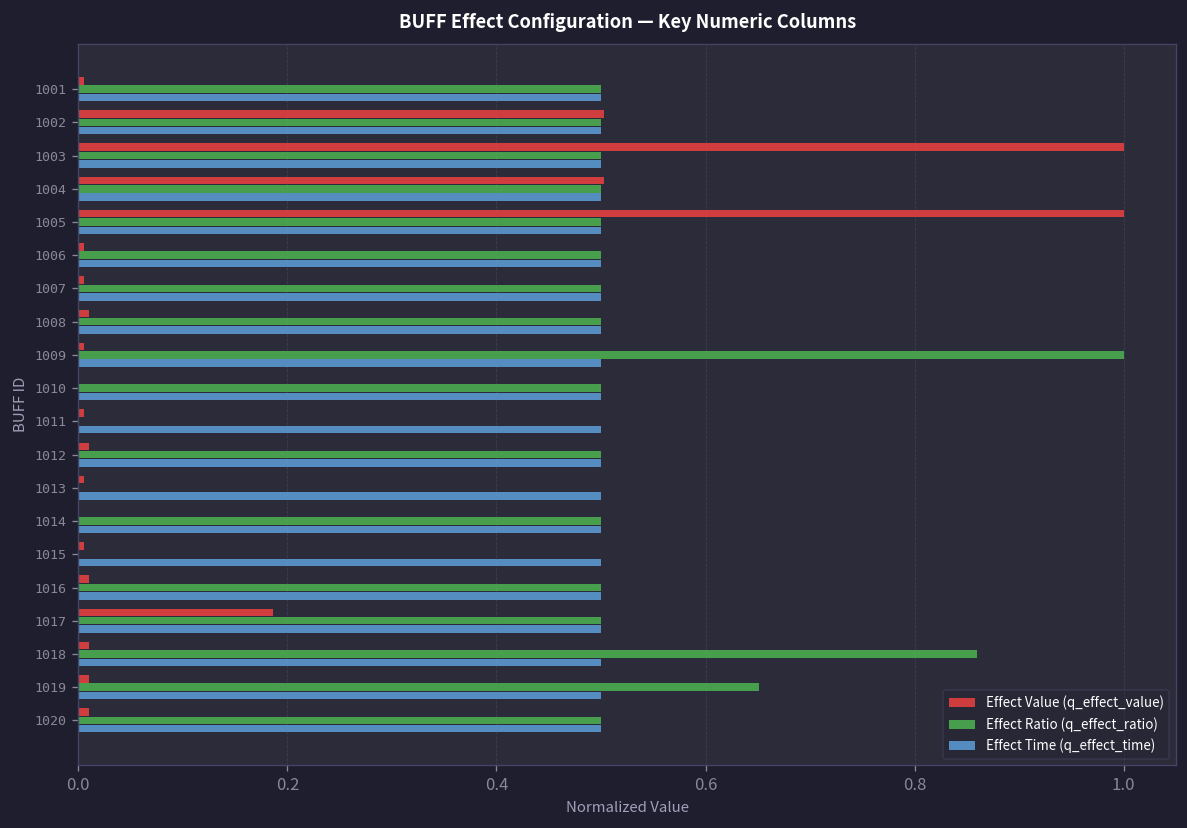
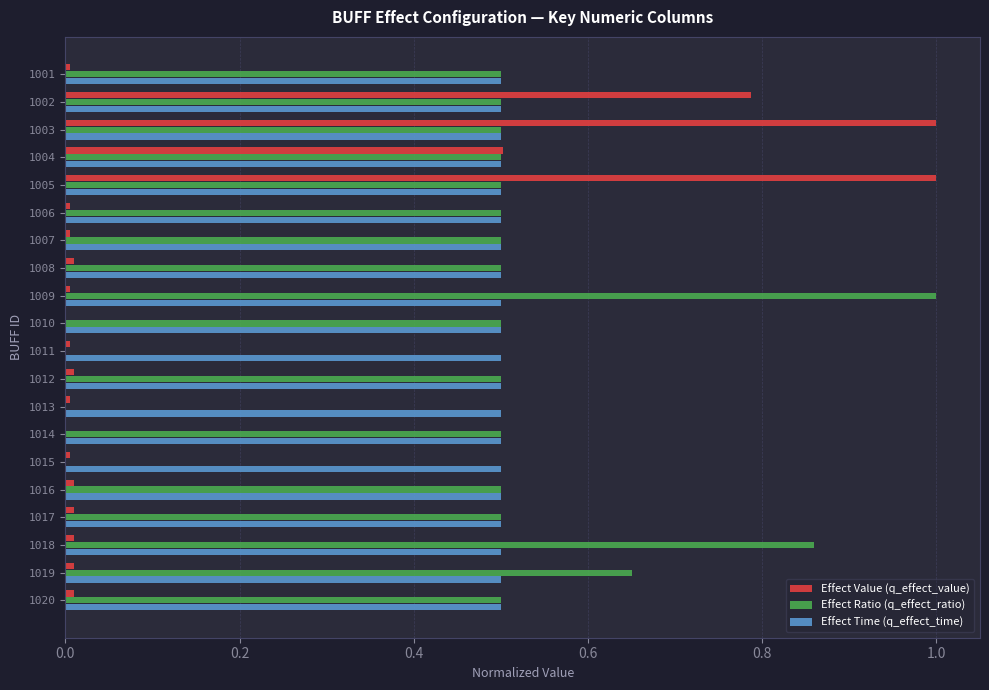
  {
    "Effect Value (q_effect_value)": {
      "1001": 0.00,
-     "1002": 0.50,
+     "1002": 0.79,
      "1003": 1.00,
      "1004": 0.50,
      "1005": 1.00,
      "1006": 0.00,
      "1007": 0.00,
      "1008": 0.01,
      "1009": 0.00,
      "1010": 0.00,
      "1011": 0.00,
      "1012": 0.01,
      "1013": 0.00,
      "1014": 0.00,
      "1015": 0.00,
      "1016": 0.01,
-     "1017": 0.19,
+     "1017": 0.01,
      "1018": 0.01,
      "1019": 0.01,
      "1020": 0.01
    },
    "Effect Ratio (q_effect_ratio)": {
      "1001": 0.50,
      "1002": 0.50,
      "1003": 0.50,
      "1004": 0.50,
      "1005": 0.50,
      "1006": 0.50,
      "1007": 0.50,
      "1008": 0.50,
      "1009": 1.00,
      "1010": 0.50,
      "1011": 0.00,
      "1012": 0.50,
      "1013": 0.00,
      "1014": 0.50,
      "1015": 0.00,
      "1016": 0.50,
      "1017": 0.50,
      "1018": 0.86,
      "1019": 0.65,
      "1020": 0.50
    },
    "Effect Time (q_effect_time)": {
      "1001": 0.50,
      "1002": 0.50,
      "1003": 0.50,
      "1004": 0.50,
      "1005": 0.50,
      "1006": 0.50,
      "1007": 0.50,
      "1008": 0.50,
      "1009": 0.50,
      "1010": 0.50,
      "1011": 0.50,
      "1012": 0.50,
      "1013": 0.50,
      "1014": 0.50,
      "1015": 0.50,
      "1016": 0.50,
      "1017": 0.50,
      "1018": 0.50,
      "1019": 0.50,
      "1020": 0.50
    }
  }
